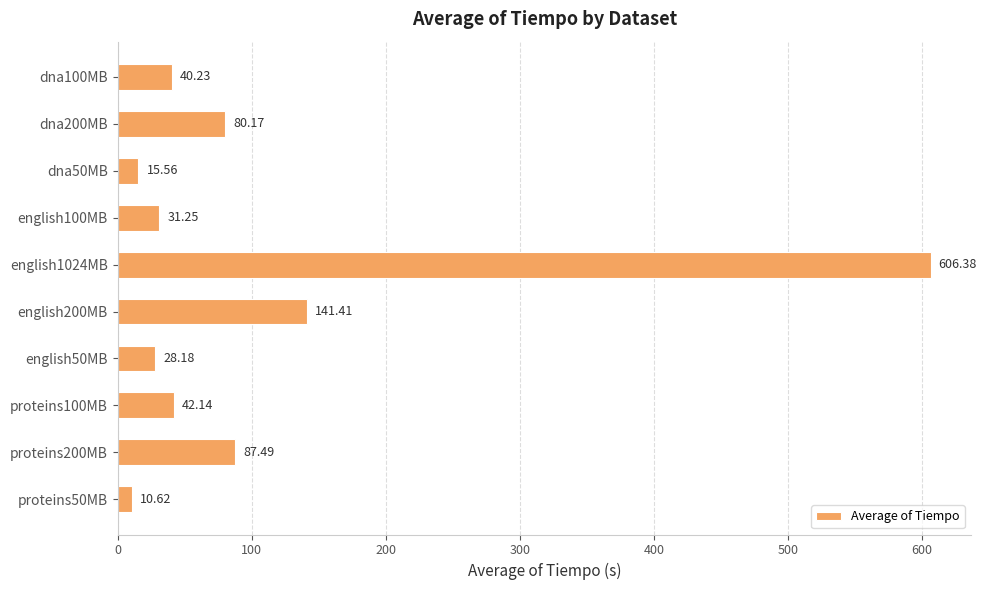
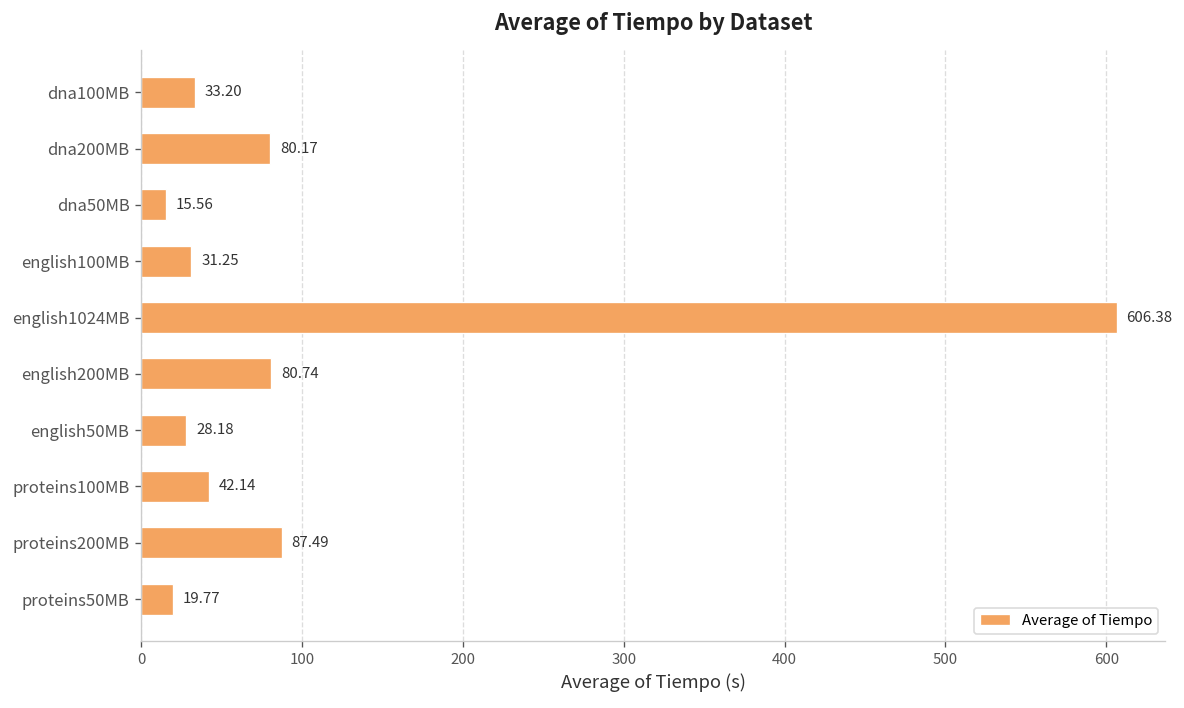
  {
-   "dna100MB": 40.23,
+   "dna100MB": 33.20,
    "dna200MB": 80.17,
    "dna50MB": 15.56,
    "english100MB": 31.25,
    "english1024MB": 606.38,
-   "english200MB": 141.41,
+   "english200MB": 80.74,
    "english50MB": 28.18,
    "proteins100MB": 42.14,
    "proteins200MB": 87.49,
-   "proteins50MB": 10.62
+   "proteins50MB": 19.77
  }
